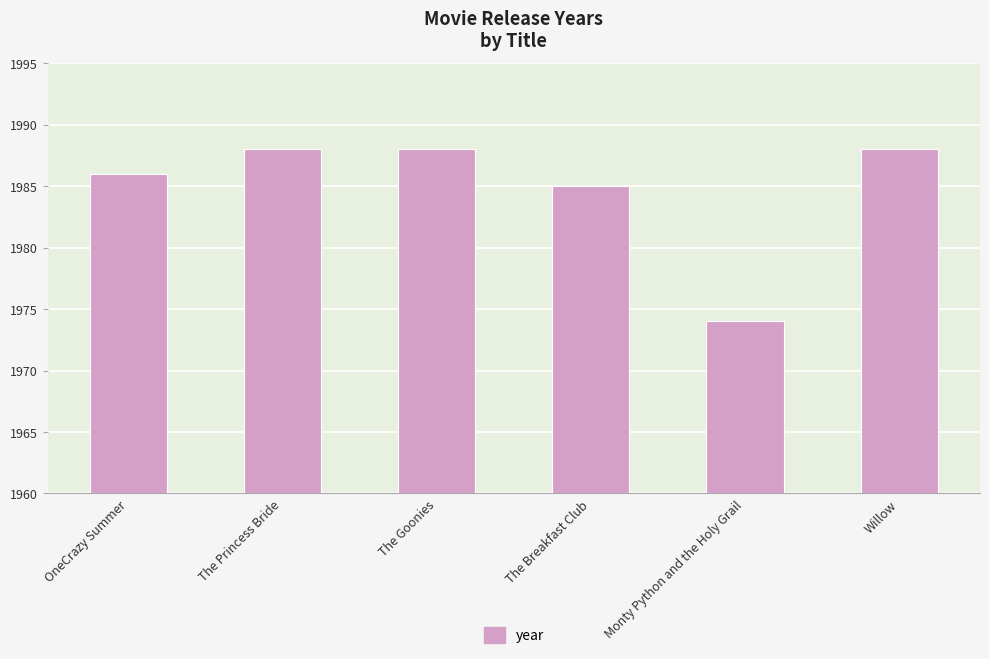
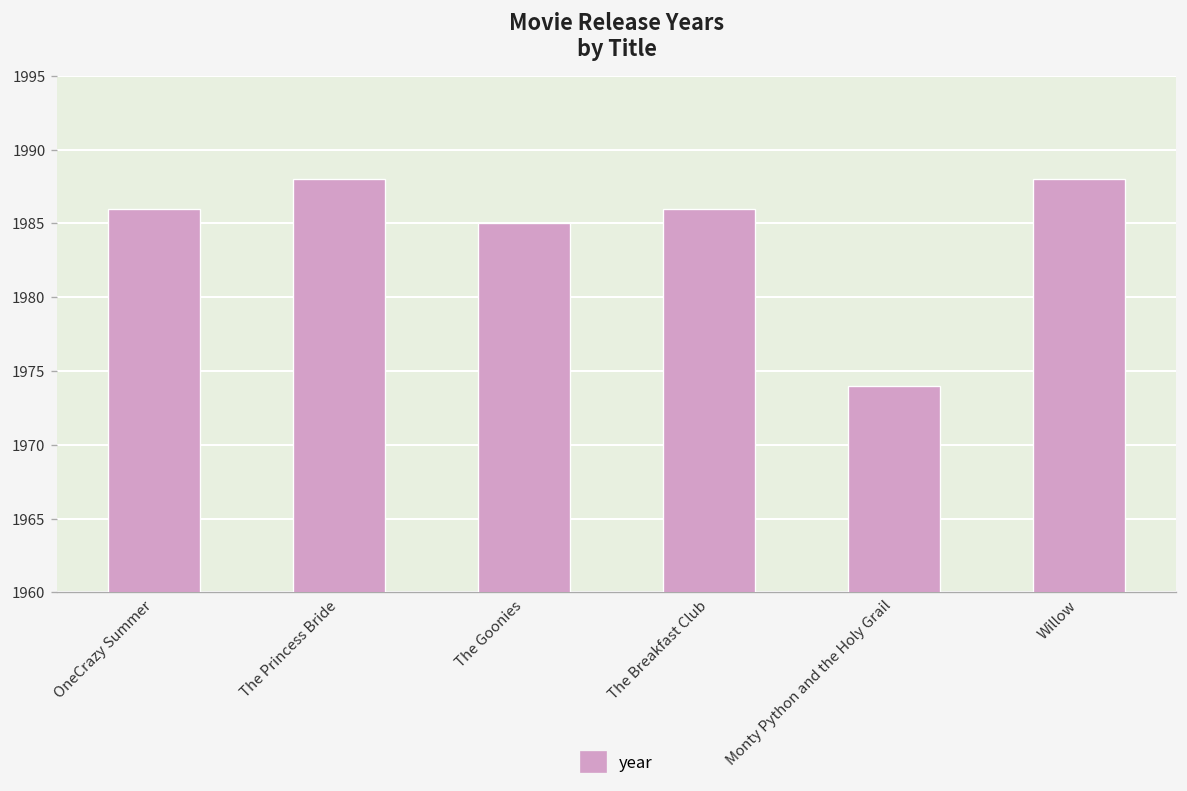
  {
    "OneCrazy Summer": 1986,
    "The Princess Bride": 1988,
-   "The Goonies": 1988,
-   "The Breakfast Club": 1985,
+   "The Goonies": 1985,
+   "The Breakfast Club": 1986,
    "Monty Python and the Holy Grail": 1974,
    "Willow": 1988
  }
